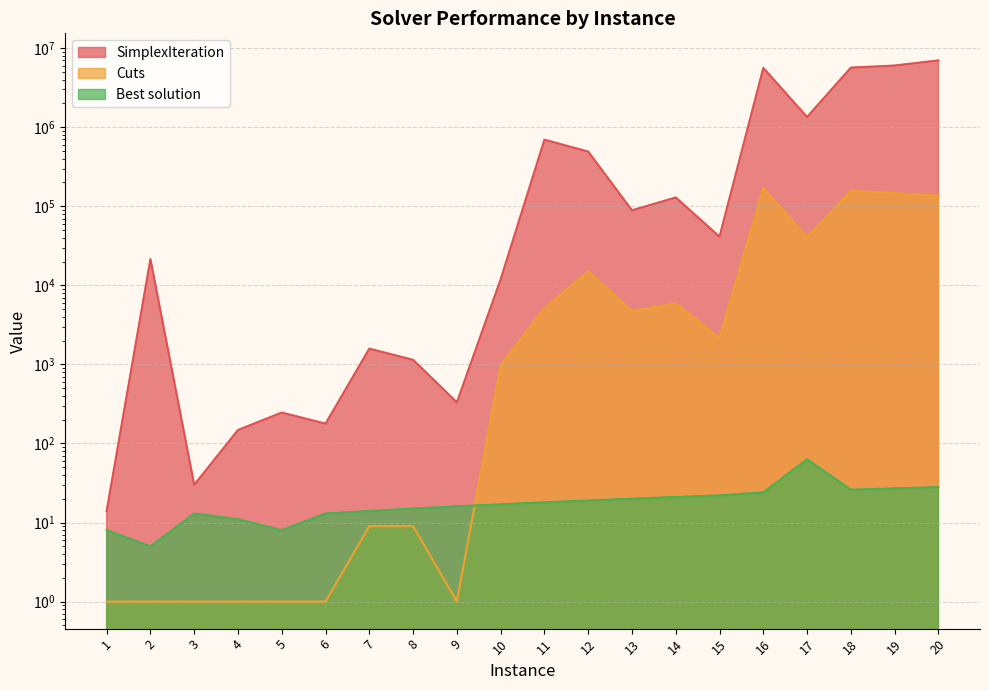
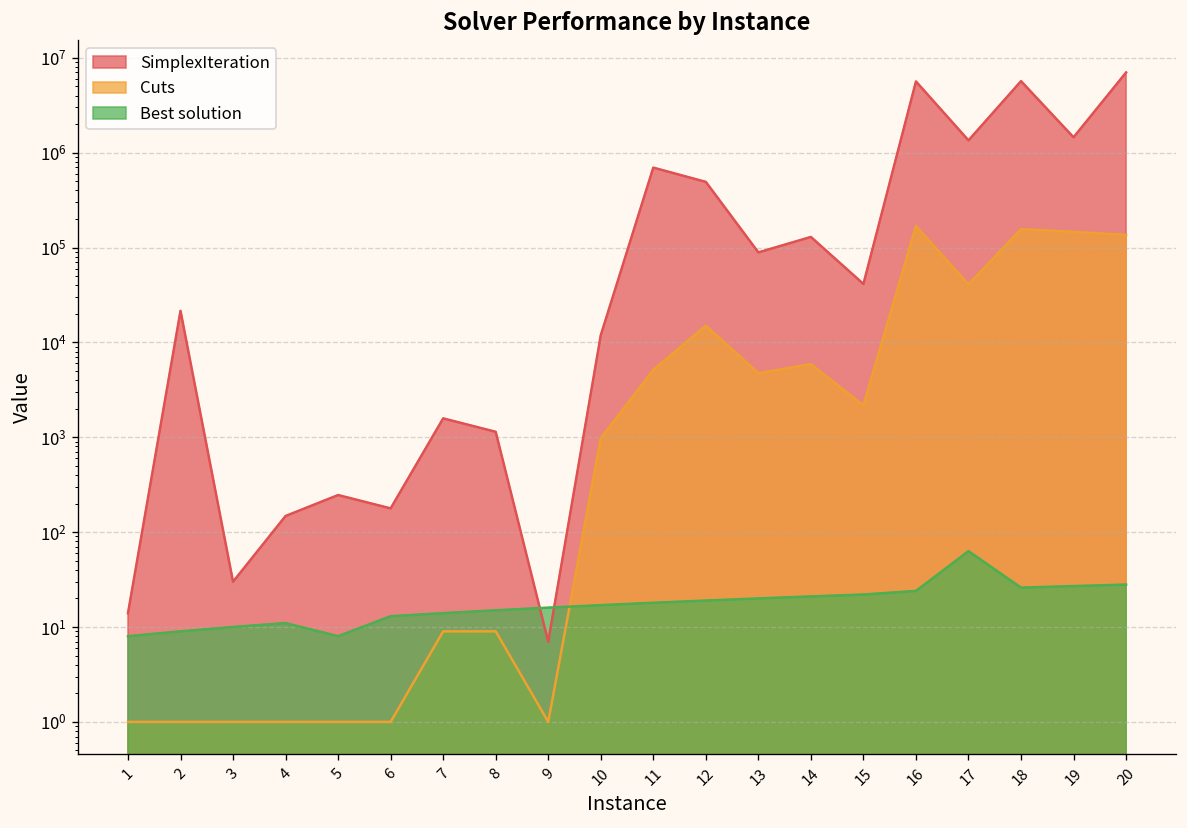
  {
    "SimplexIteration": {
      "1": 14,
      "2": 22000,
      "3": 30,
      "4": 150,
      "5": 250,
      "6": 180,
      "7": 1600,
      "8": 1100,
-     "9": 330,
+     "9": 7,
      "10": 12000,
      "11": 700000,
      "12": 500000,
      "13": 90000,
      "14": 130000,
      "15": 40000,
      "16": 6000000,
      "17": 1300000,
      "18": 6000000,
-     "19": 6000000,
+     "19": 1500000,
      "20": 7000000
    },
    "Cuts": {
      "1": 1,
      "2": 1,
      "3": 1,
      "4": 1,
      "5": 1,
      "6": 1,
      "7": 9,
      "8": 9,
      "9": 1,
      "10": 1000,
      "11": 5000,
      "12": 15000,
      "13": 5000,
      "14": 6000,
      "15": 2200,
      "16": 170000,
      "17": 40000,
      "18": 160000,
      "19": 150000,
      "20": 140000
    },
    "Best solution": {
      "1": 8,
-     "2": 5,
-     "3": 13,
+     "2": 9,
+     "3": 10,
      "4": 11,
      "5": 8,
      "6": 13,
      "7": 14,
      "8": 15,
      "9": 16,
      "10": 17,
      "11": 18,
      "12": 19,
      "13": 20,
      "14": 21,
      "15": 22,
      "16": 24,
      "17": 60,
      "18": 26,
      "19": 27,
      "20": 28
    }
  }
